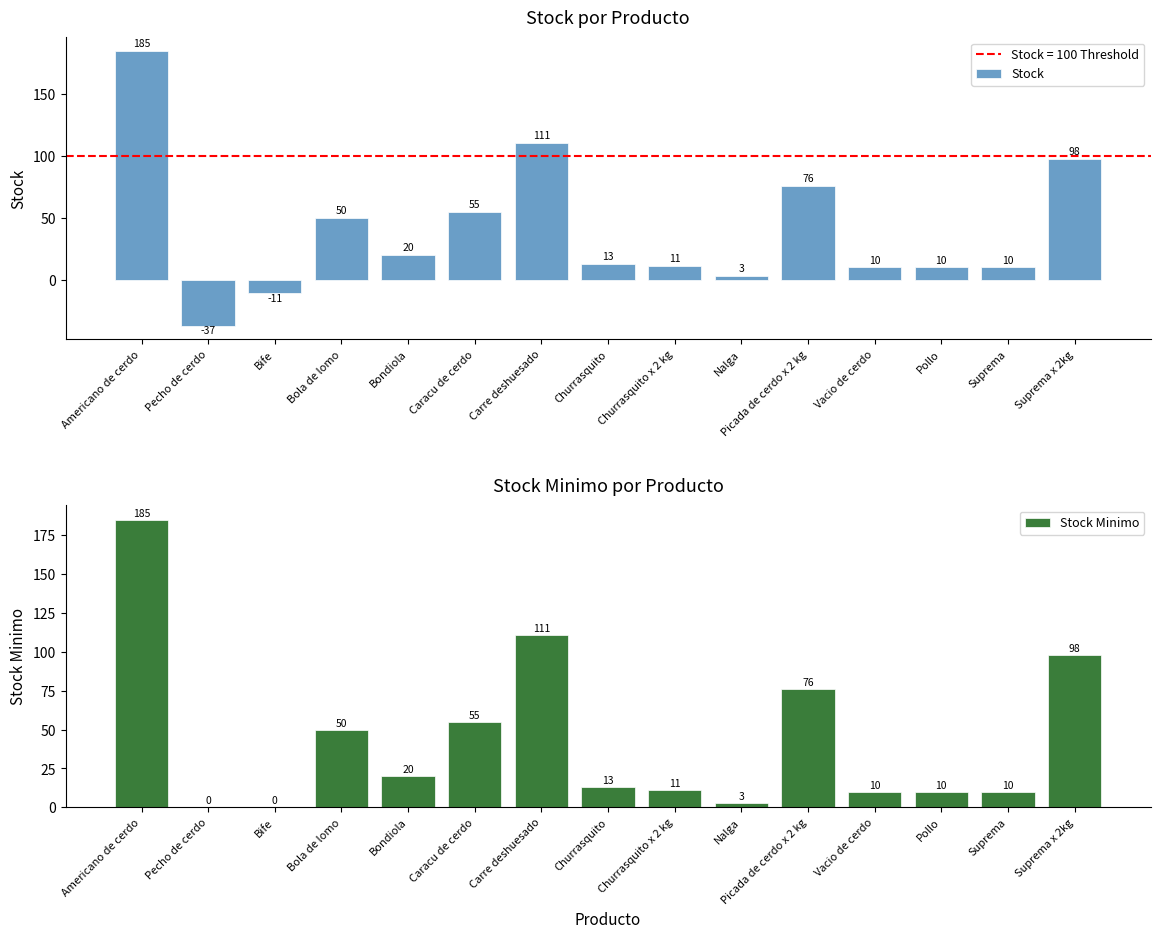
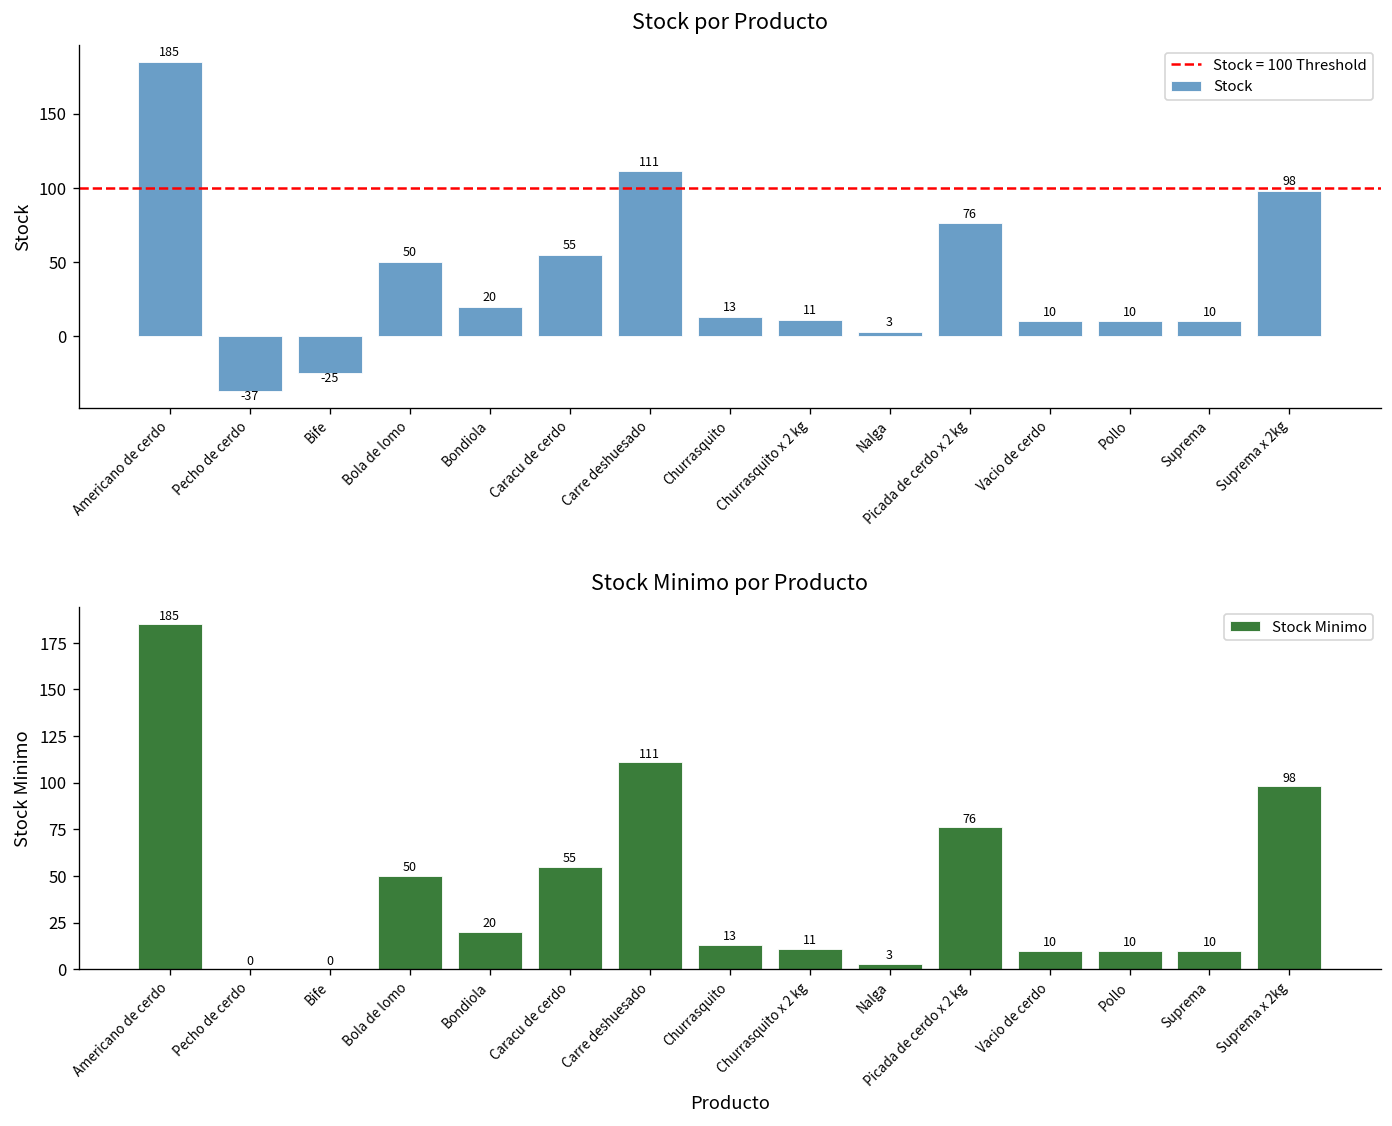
  {
    "Stock por Producto": {
      "Americano de cerdo": 185,
      "Pecho de cerdo": -37,
-     "Bife": -11,
+     "Bife": -25,
      "Bola de lomo": 50,
      "Bondiola": 20,
      "Caracu de cerdo": 55,
      "Carre deshuesado": 111,
      "Churrasquito": 13,
      "Churrasquito x 2 kg": 11,
      "Nalga": 3,
      "Picada de cerdo x 2 kg": 76,
      "Vacio de cerdo": 10,
      "Pollo": 10,
      "Suprema": 10,
      "Suprema x 2kg": 98
    },
    "Stock Minimo por Producto": {
      "Americano de cerdo": 185,
      "Pecho de cerdo": 0,
      "Bife": 0,
      "Bola de lomo": 50,
      "Bondiola": 20,
      "Caracu de cerdo": 55,
      "Carre deshuesado": 111,
      "Churrasquito": 13,
      "Churrasquito x 2 kg": 11,
      "Nalga": 3,
      "Picada de cerdo x 2 kg": 76,
      "Vacio de cerdo": 10,
      "Pollo": 10,
      "Suprema": 10,
      "Suprema x 2kg": 98
    }
  }
